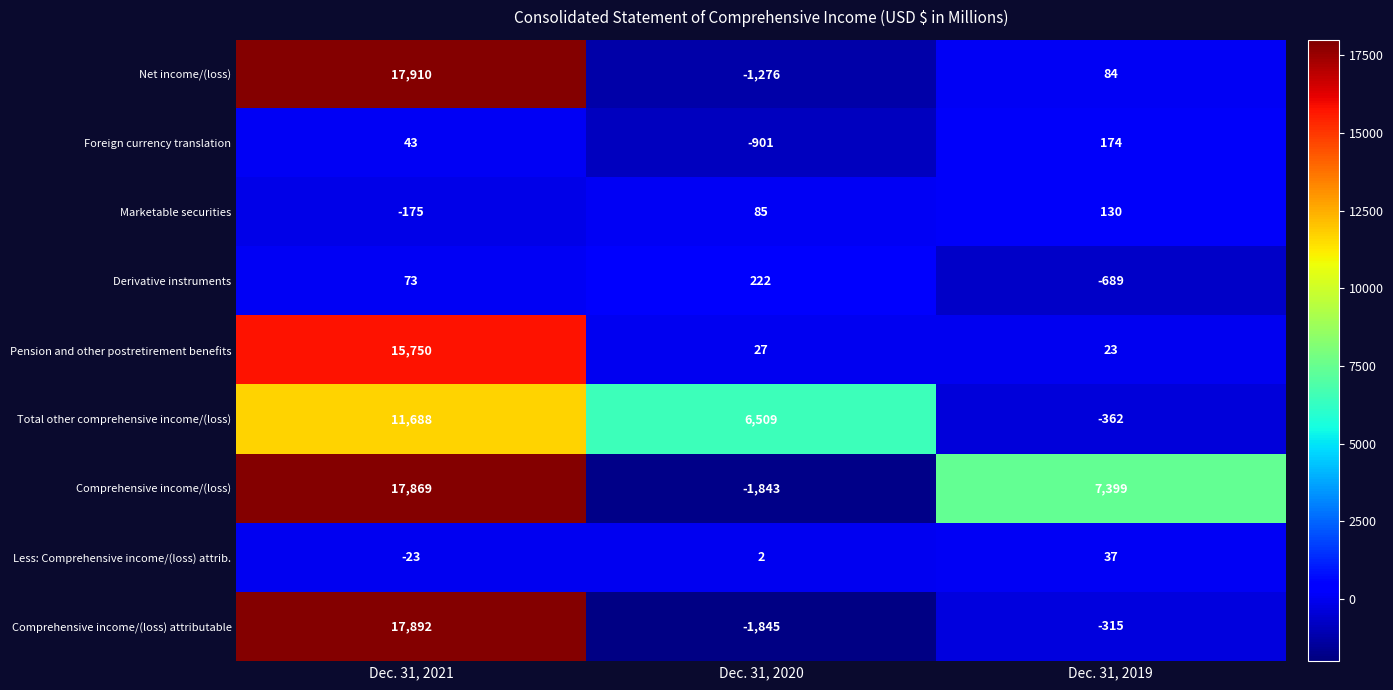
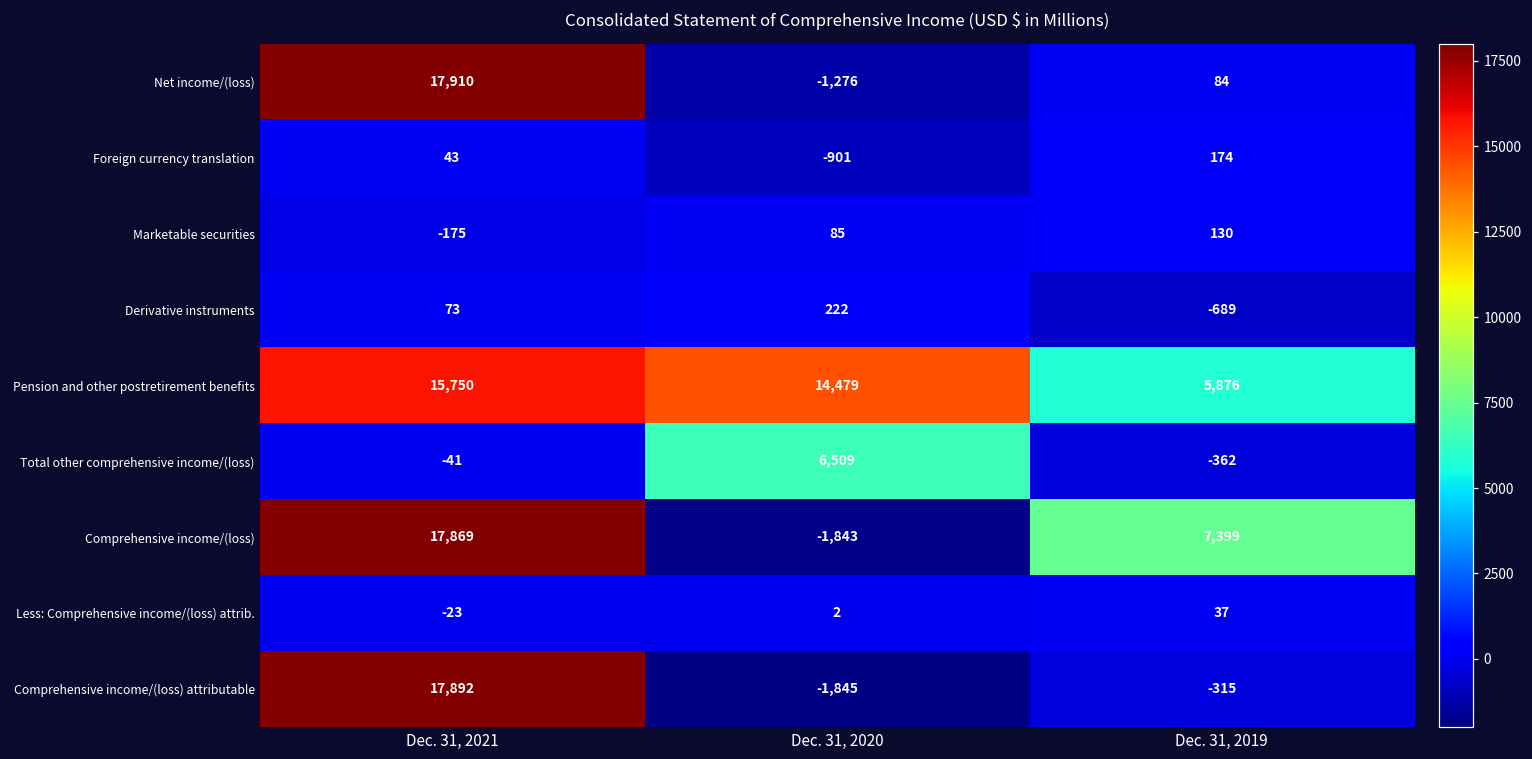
  {
    "Net income/(loss)": {
      "Dec. 31, 2021": "17,910",
      "Dec. 31, 2020": "-1,276",
      "Dec. 31, 2019": "84"
    },
    "Foreign currency translation": {
      "Dec. 31, 2021": "43",
      "Dec. 31, 2020": "-901",
      "Dec. 31, 2019": "174"
    },
    "Marketable securities": {
      "Dec. 31, 2021": "-175",
      "Dec. 31, 2020": "85",
      "Dec. 31, 2019": "130"
    },
    "Derivative instruments": {
      "Dec. 31, 2021": "73",
      "Dec. 31, 2020": "222",
      "Dec. 31, 2019": "-689"
    },
    "Pension and other postretirement benefits": {
      "Dec. 31, 2021": "15,750",
-     "Dec. 31, 2020": "27",
-     "Dec. 31, 2019": "23"
+     "Dec. 31, 2020": "14,479",
+     "Dec. 31, 2019": "5,876"
    },
    "Total other comprehensive income/(loss)": {
-     "Dec. 31, 2021": "11,688",
+     "Dec. 31, 2021": "-41",
      "Dec. 31, 2020": "6,509",
      "Dec. 31, 2019": "-362"
    },
    "Comprehensive income/(loss)": {
      "Dec. 31, 2021": "17,869",
      "Dec. 31, 2020": "-1,843",
      "Dec. 31, 2019": "7,399"
    },
    "Less: Comprehensive income/(loss) attrib.": {
      "Dec. 31, 2021": "-23",
      "Dec. 31, 2020": "2",
      "Dec. 31, 2019": "37"
    },
    "Comprehensive income/(loss) attributable": {
      "Dec. 31, 2021": "17,892",
      "Dec. 31, 2020": "-1,845",
      "Dec. 31, 2019": "-315"
    }
  }
